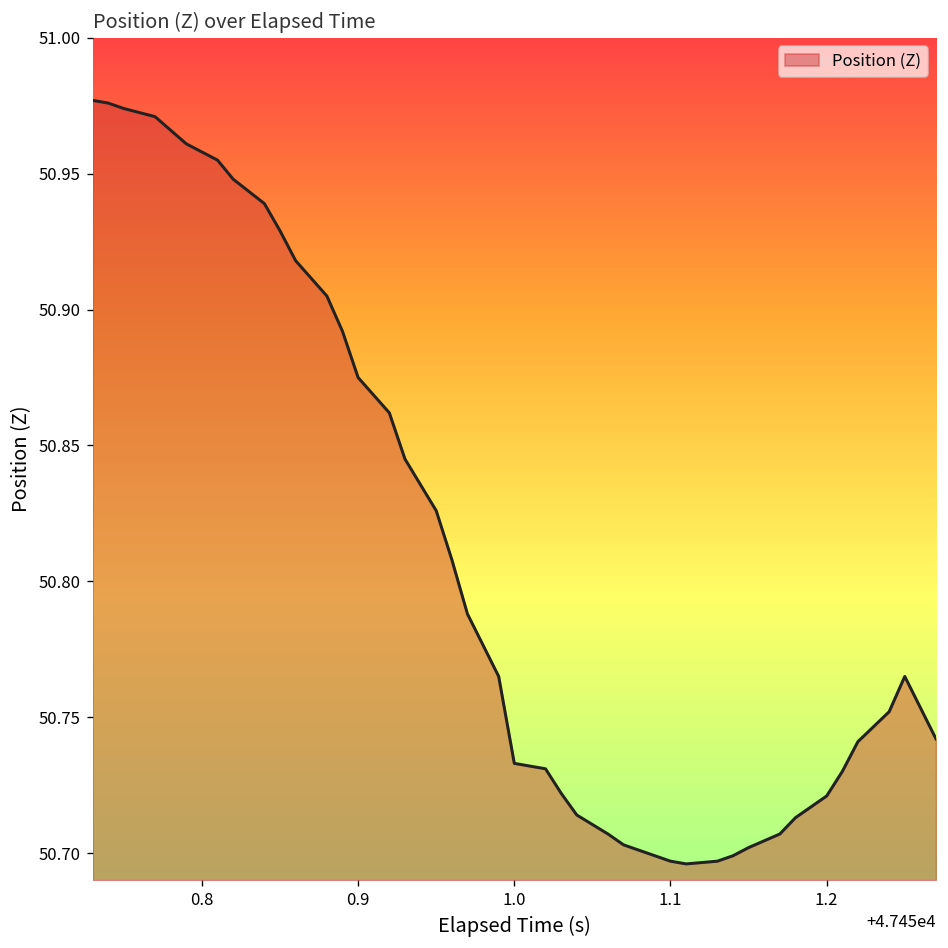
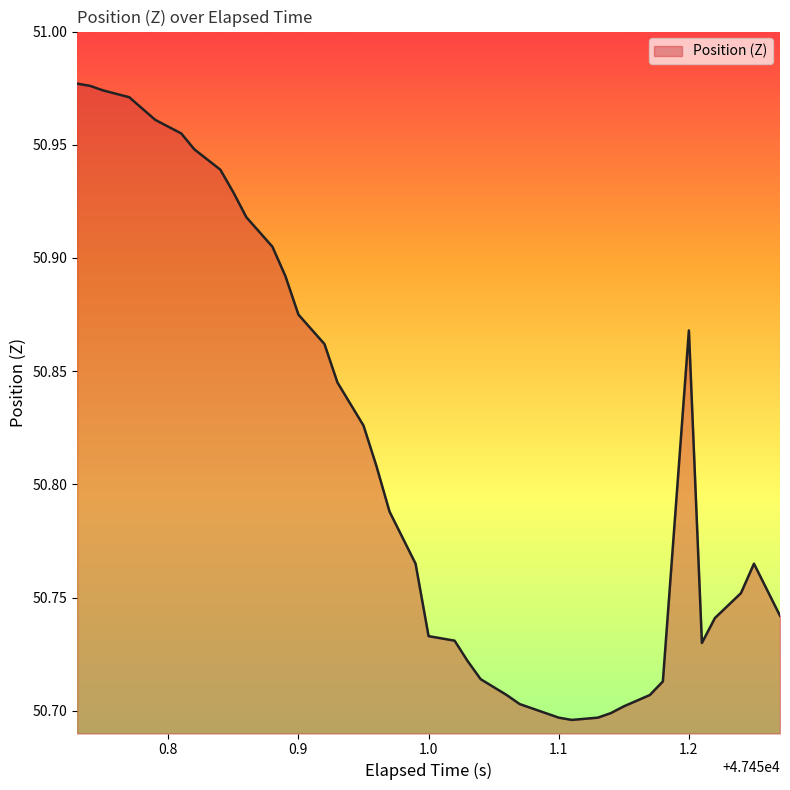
  {
    "0.9": 50.875,
    "1.0": 50.733,
    "1.1": 50.697,
-   "1.2": 50.721
+   "1.2": 50.868
  }
